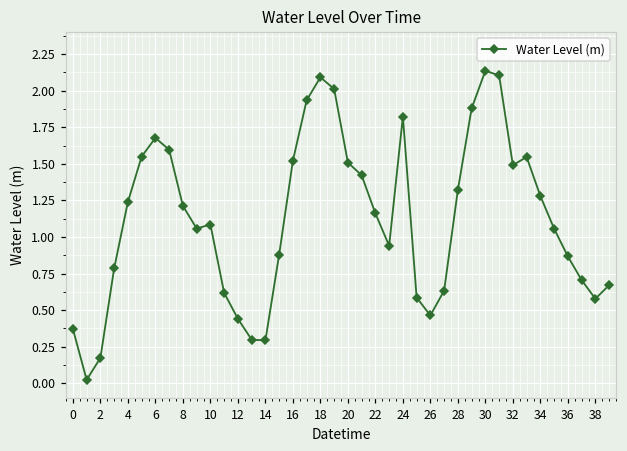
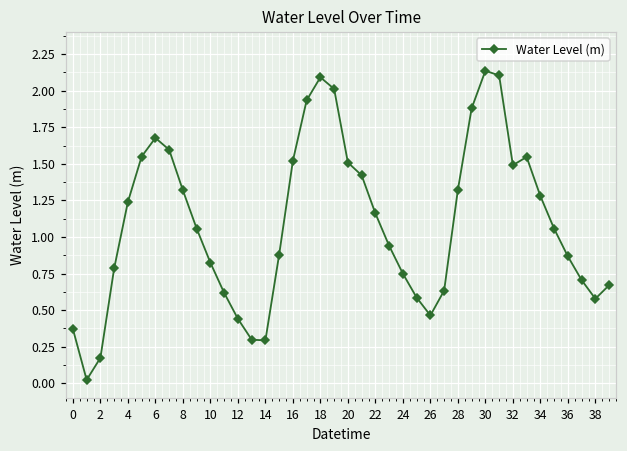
  {
    "0": 0.37,
    "2": 0.17,
    "4": 1.24,
    "6": 1.68,
-   "8": 1.21,
-   "10": 1.09,
+   "8": 1.32,
+   "10": 0.82,
    "12": 0.44,
    "14": 0.29,
    "16": 1.52,
    "18": 2.09,
    "20": 1.51,
    "22": 1.16,
-   "24": 1.82,
+   "24": 0.75,
    "26": 0.46,
    "28": 1.32,
    "30": 2.14,
    "32": 1.49,
    "34": 1.28,
    "36": 0.87,
    "38": 0.58
  }
